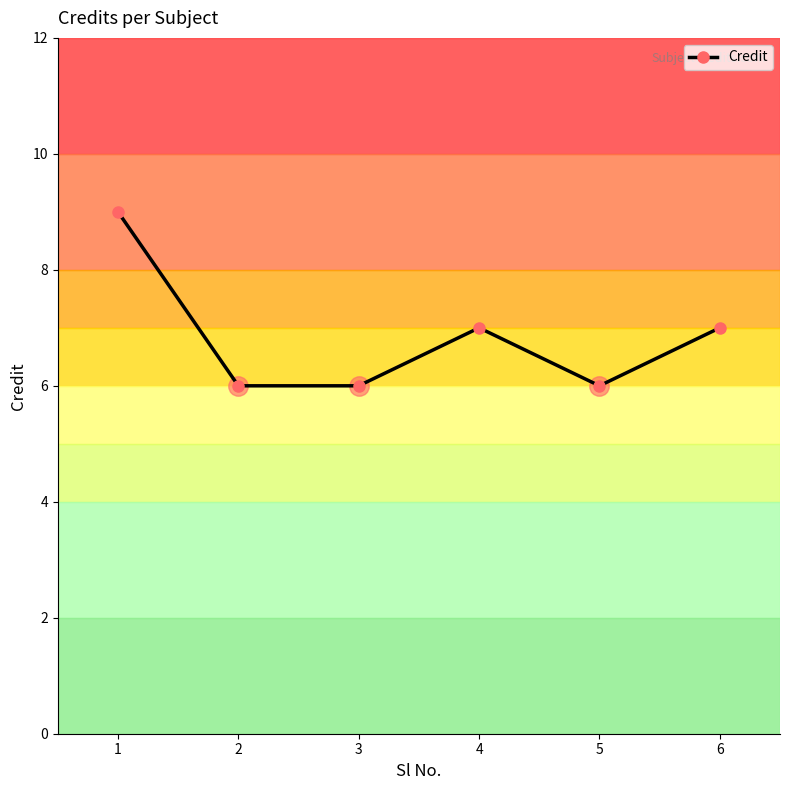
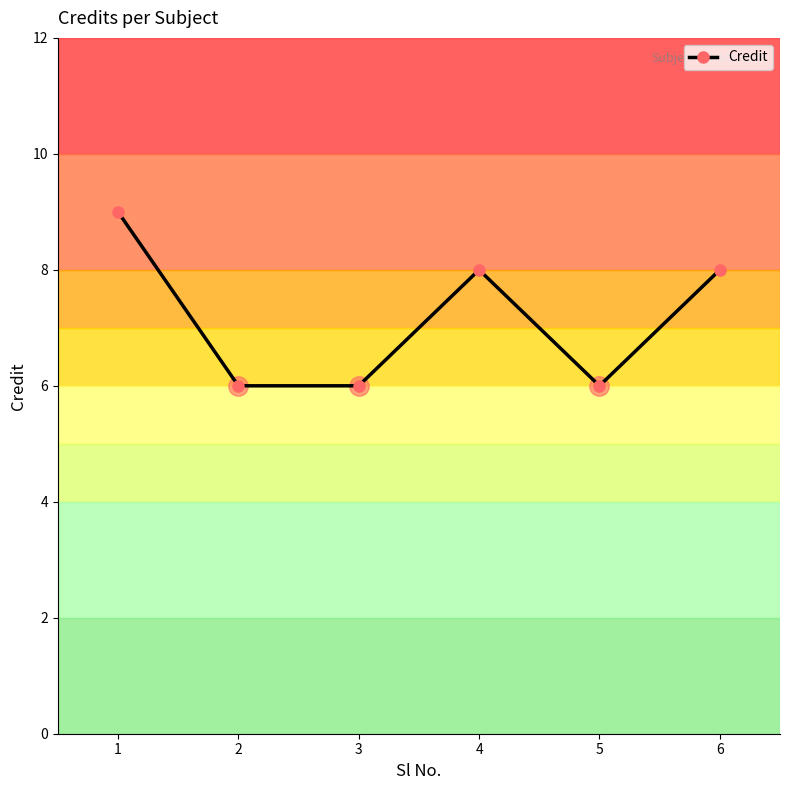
  {
    "Credit": {
      "1": 9,
-     "4": 7,
-     "6": 7
+     "4": 8,
+     "6": 8
    }
  }
